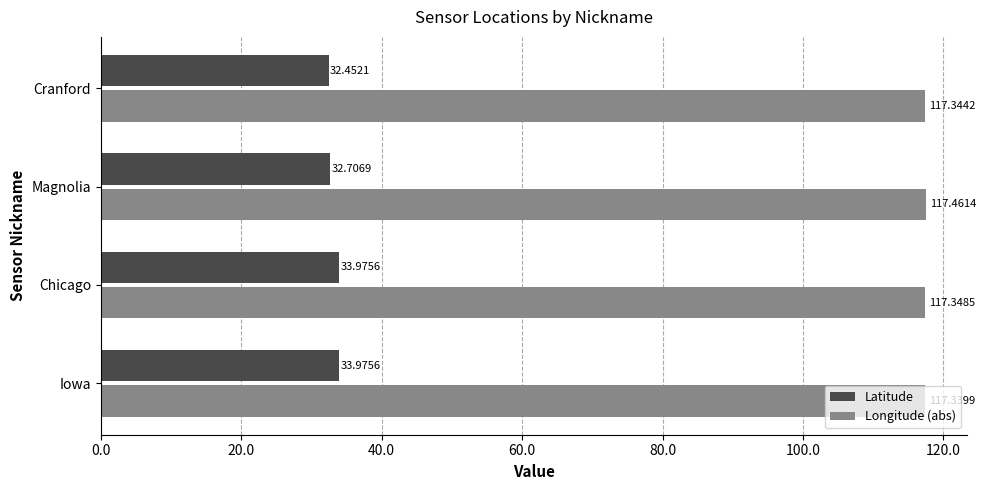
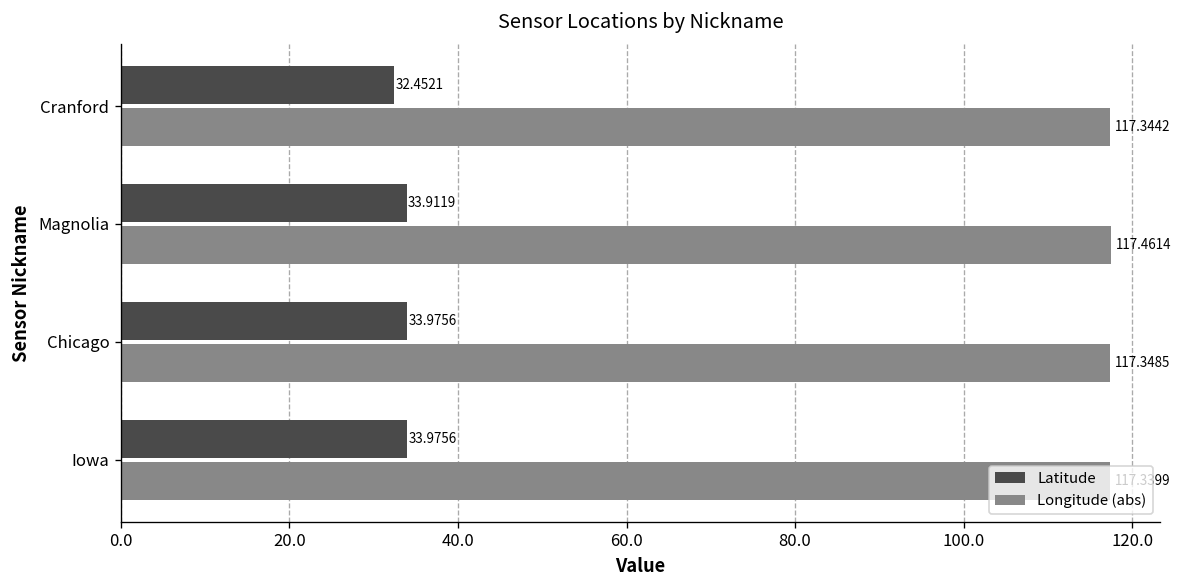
  {
    "Latitude": {
      "Cranford": 32.4521,
-     "Magnolia": 32.7069,
+     "Magnolia": 33.9119,
      "Chicago": 33.9756,
      "Iowa": 33.9756
    },
    "Longitude (abs)": {
      "Cranford": 117.3442,
      "Magnolia": 117.4614,
      "Chicago": 117.3485
    }
  }
